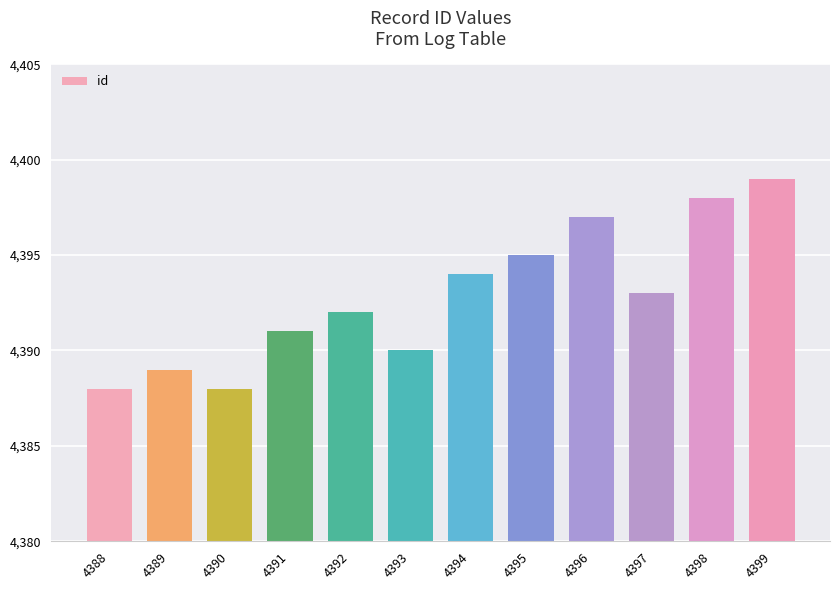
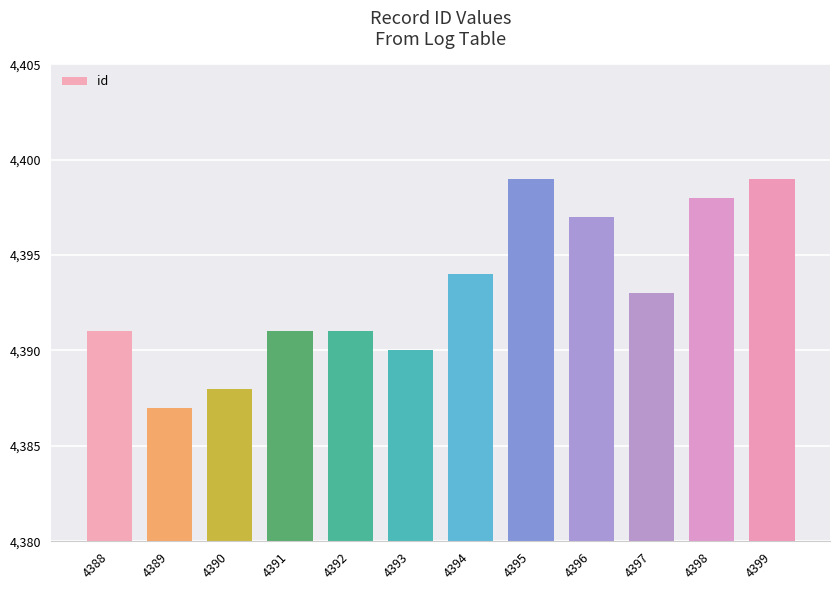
  {
-   "4388": "4,388",
-   "4389": "4,389",
+   "4388": "4,391",
+   "4389": "4,387",
    "4390": "4,388",
    "4391": "4,391",
-   "4392": "4,392",
+   "4392": "4,391",
    "4393": "4,390",
    "4394": "4,394",
-   "4395": "4,395",
+   "4395": "4,399",
    "4396": "4,397",
    "4397": "4,393",
    "4398": "4,398",
    "4399": "4,399"
  }
